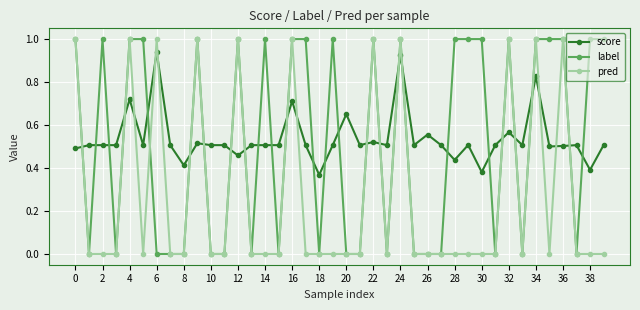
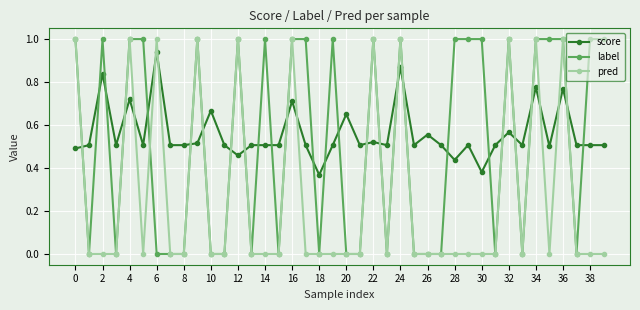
  {
    "score": {
      "0": 0.49,
-     "2": 0.51,
+     "2": 0.84,
      "4": 0.72,
      "6": 0.94,
-     "8": 0.41,
-     "10": 0.51,
+     "8": 0.51,
+     "10": 0.67,
      "12": 0.46,
      "14": 0.51,
      "16": 0.71,
      "18": 0.37,
      "20": 0.65,
      "22": 0.52,
-     "24": 0.93,
+     "24": 0.87,
      "26": 0.56,
      "28": 0.44,
      "30": 0.38,
      "32": 0.57,
-     "34": 0.83,
-     "36": 0.50,
-     "38": 0.39
+     "34": 0.78,
+     "36": 0.77,
+     "38": 0.51
    },
    "label": {
      "2": 1.00,
      "6": 0.00,
      "14": 1.00,
      "28": 1.00,
      "30": 1.00
    },
    "pred": {
      "2": 0.00,
      "6": 1.00,
      "14": 0.00,
      "28": 0.00,
      "30": 0.00,
      "38": 0.00
    }
  }
